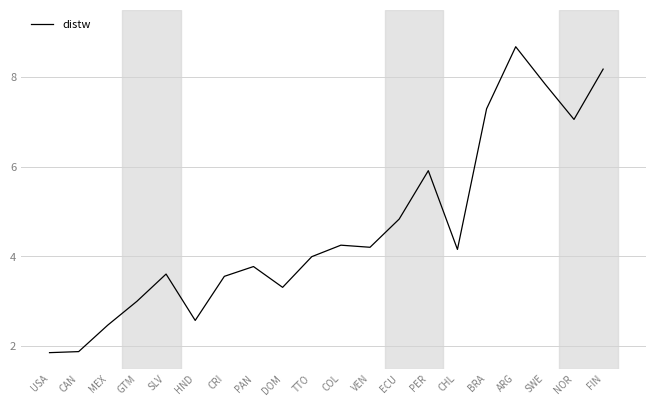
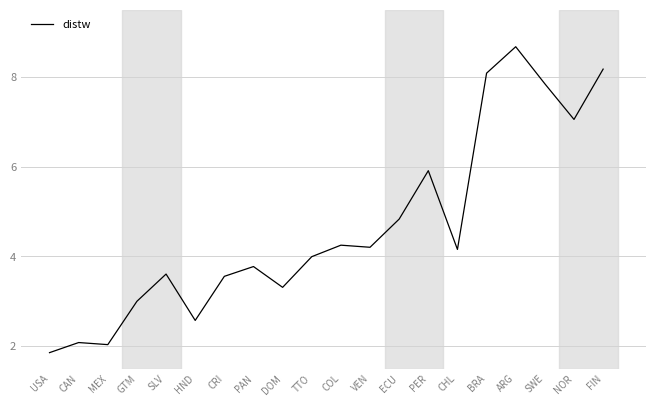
  {
    "USA": 1.9,
-   "CAN": 1.9,
-   "MEX": 2.5,
+   "CAN": 2.1,
+   "MEX": 2.0,
    "GTM": 3.0,
    "SLV": 3.6,
    "HND": 2.6,
    "CRI": 3.6,
    "PAN": 3.8,
    "DOM": 3.3,
    "TTO": 4.0,
    "COL": 4.3,
    "VEN": 4.2,
    "ECU": 4.8,
    "PER": 5.9,
    "CHL": 4.2,
-   "BRA": 7.3,
+   "BRA": 8.1,
    "ARG": 8.7,
    "SWE": 7.9,
    "NOR": 7.1,
    "FIN": 8.2
  }
